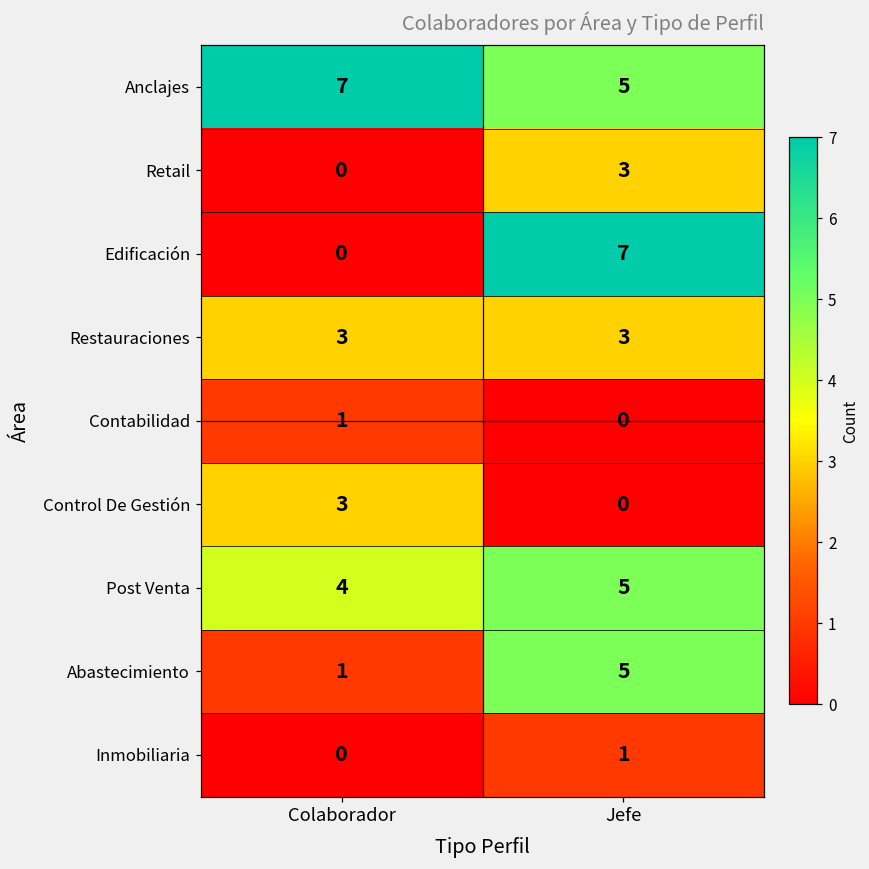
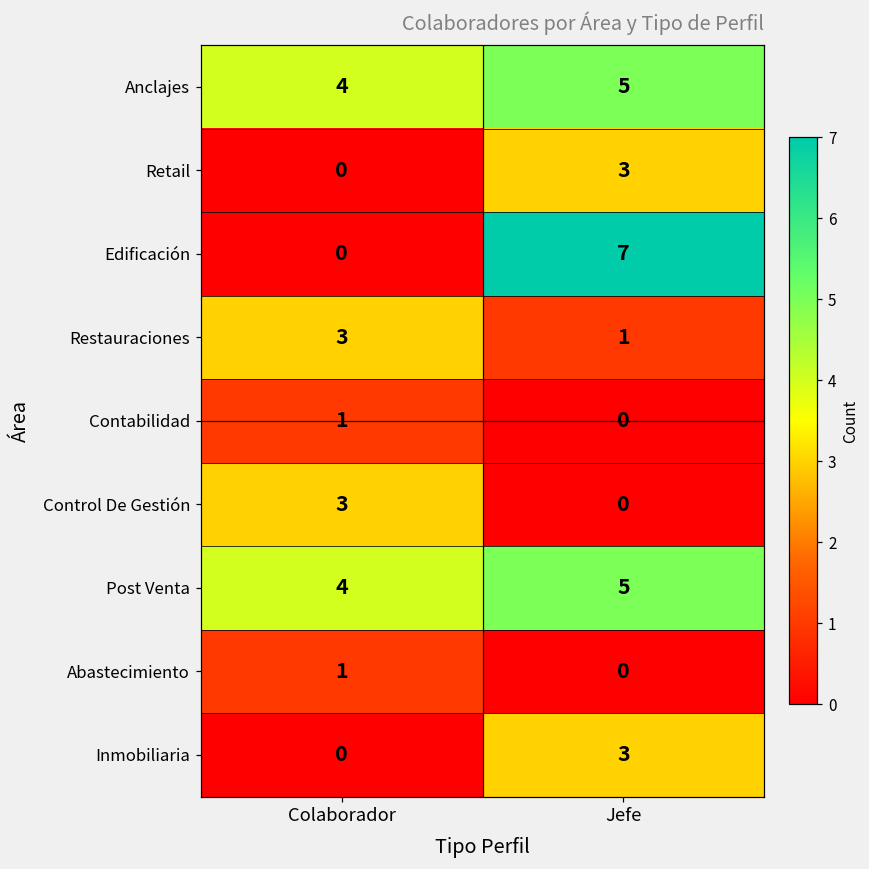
  {
    "Anclajes": {
-     "Colaborador": 7,
+     "Colaborador": 4,
      "Jefe": 5
    },
    "Retail": {
      "Colaborador": 0,
      "Jefe": 3
    },
    "Edificación": {
      "Colaborador": 0,
      "Jefe": 7
    },
    "Restauraciones": {
      "Colaborador": 3,
-     "Jefe": 3
+     "Jefe": 1
    },
    "Contabilidad": {
      "Colaborador": 1,
      "Jefe": 0
    },
    "Control De Gestión": {
      "Colaborador": 3,
      "Jefe": 0
    },
    "Post Venta": {
      "Colaborador": 4,
      "Jefe": 5
    },
    "Abastecimiento": {
      "Colaborador": 1,
-     "Jefe": 5
+     "Jefe": 0
    },
    "Inmobiliaria": {
      "Colaborador": 0,
-     "Jefe": 1
+     "Jefe": 3
    }
  }
